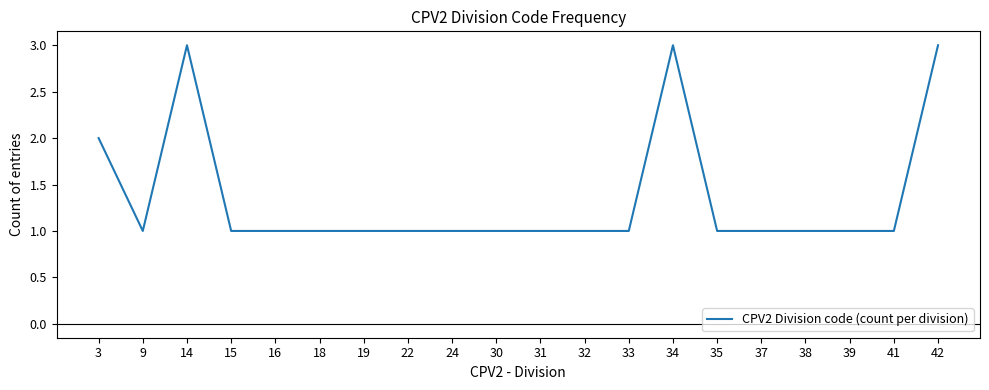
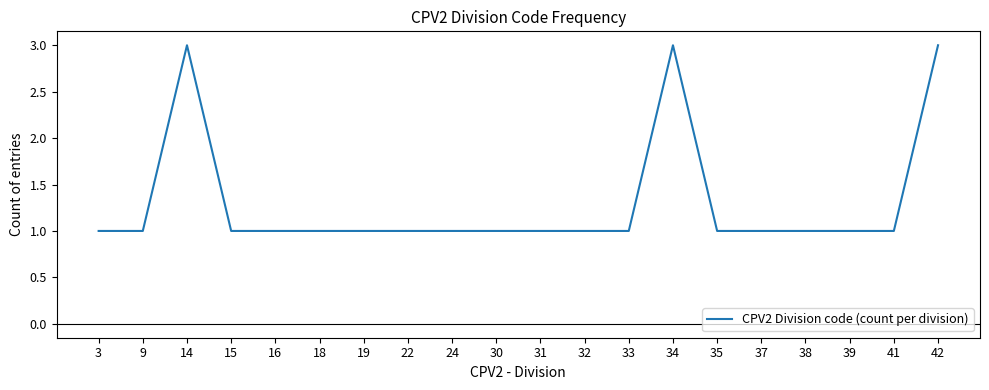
  {
-   "3": 2,
+   "3": 1,
    "9": 1,
    "14": 3,
    "15": 1,
    "16": 1,
    "18": 1,
    "19": 1,
    "22": 1,
    "24": 1,
    "30": 1,
    "31": 1,
    "32": 1,
    "33": 1,
    "34": 3,
    "35": 1,
    "37": 1,
    "38": 1,
    "39": 1,
    "41": 1,
    "42": 3
  }
